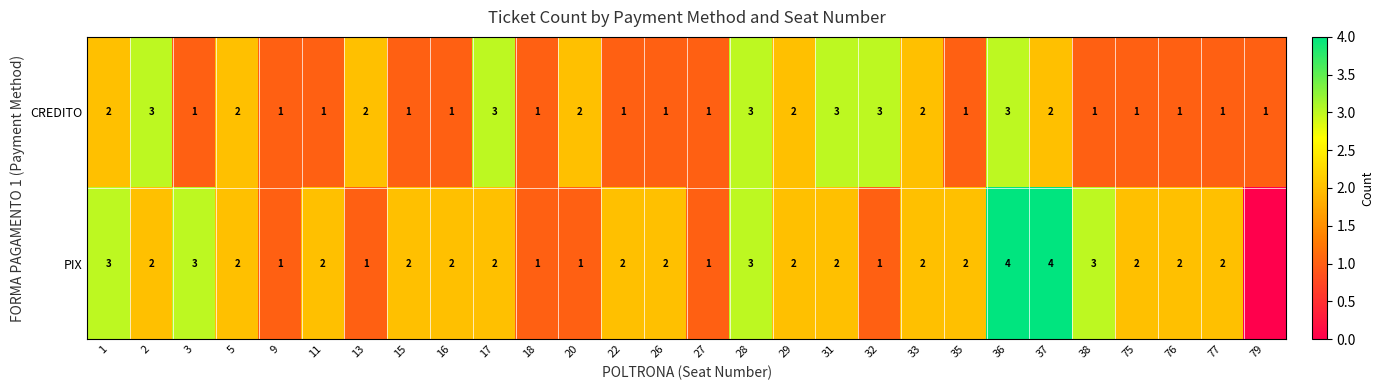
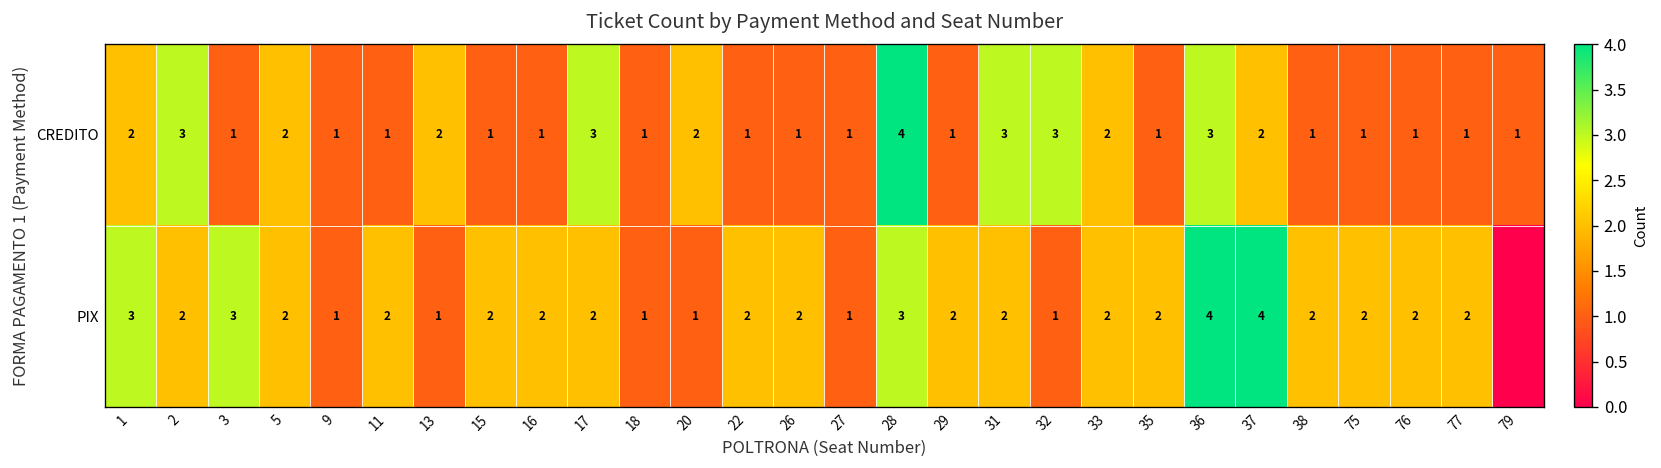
  {
    "CREDITO": {
      "1": 2,
      "2": 3,
      "3": 1,
      "5": 2,
      "9": 1,
      "11": 1,
      "13": 2,
      "15": 1,
      "16": 1,
      "17": 3,
      "18": 1,
      "20": 2,
      "22": 1,
      "26": 1,
      "27": 1,
-     "28": 3,
-     "29": 2,
+     "28": 4,
+     "29": 1,
      "31": 3,
      "32": 3,
      "33": 2,
      "35": 1,
      "36": 3,
      "37": 2,
      "38": 1,
      "75": 1,
      "76": 1,
      "77": 1,
      "79": 1
    },
    "PIX": {
      "1": 3,
      "2": 2,
      "3": 3,
      "5": 2,
      "9": 1,
      "11": 2,
      "13": 1,
      "15": 2,
      "16": 2,
      "17": 2,
      "18": 1,
      "20": 1,
      "22": 2,
      "26": 2,
      "27": 1,
      "28": 3,
      "29": 2,
      "31": 2,
      "32": 1,
      "33": 2,
      "35": 2,
      "36": 4,
      "37": 4,
-     "38": 3,
+     "38": 2,
      "75": 2,
      "76": 2,
      "77": 2
    }
  }
